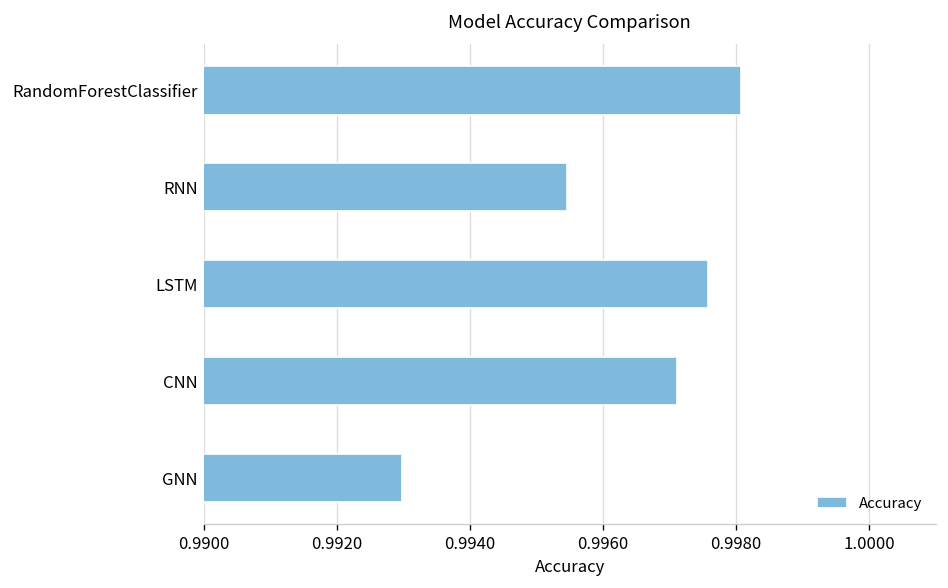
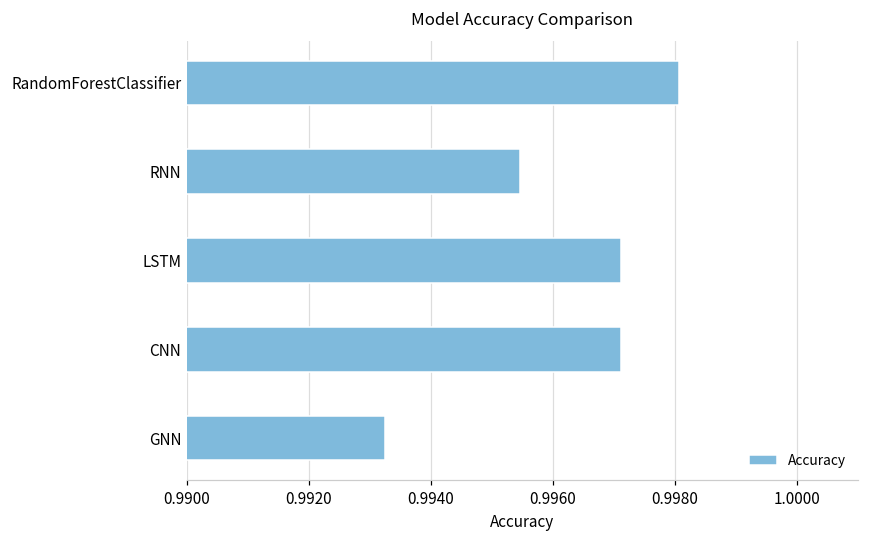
  {
    "RandomForestClassifier": 0.9981,
    "RNN": 0.9955,
-   "LSTM": 0.9976,
+   "LSTM": 0.9971,
    "CNN": 0.9971,
-   "GNN": 0.9930
+   "GNN": 0.9933
  }
